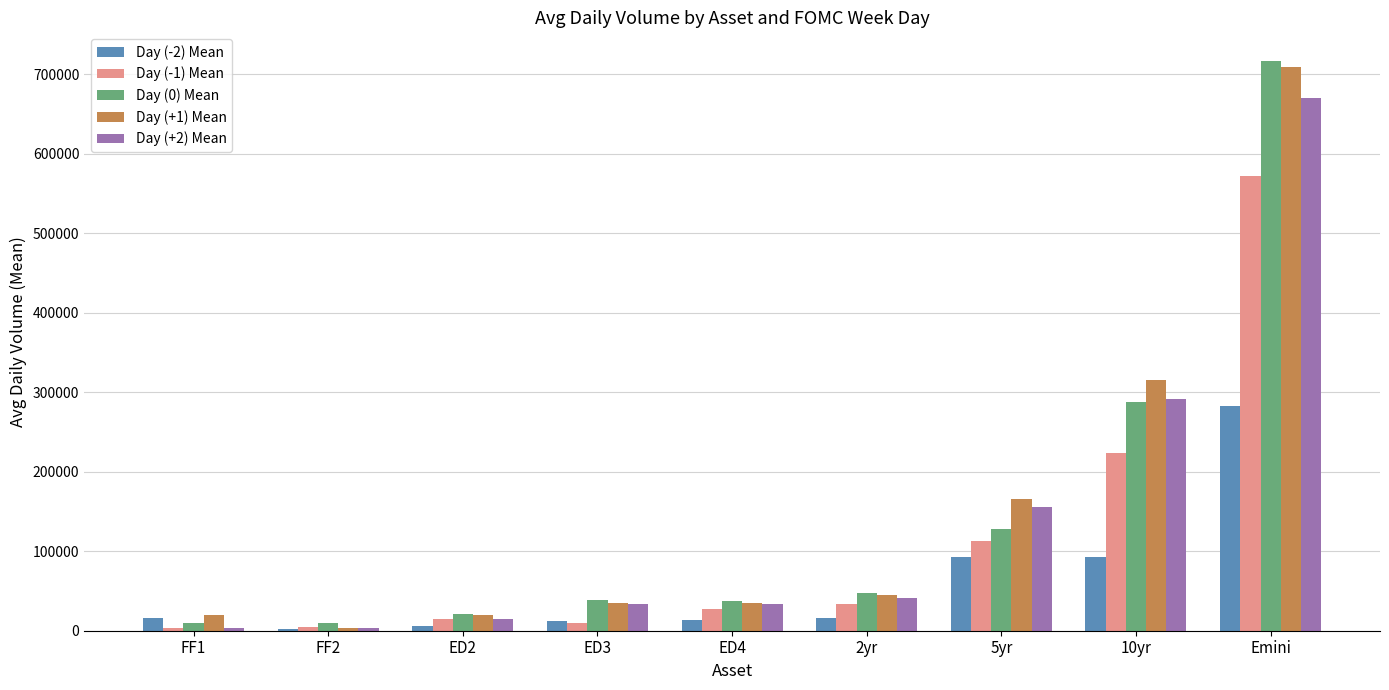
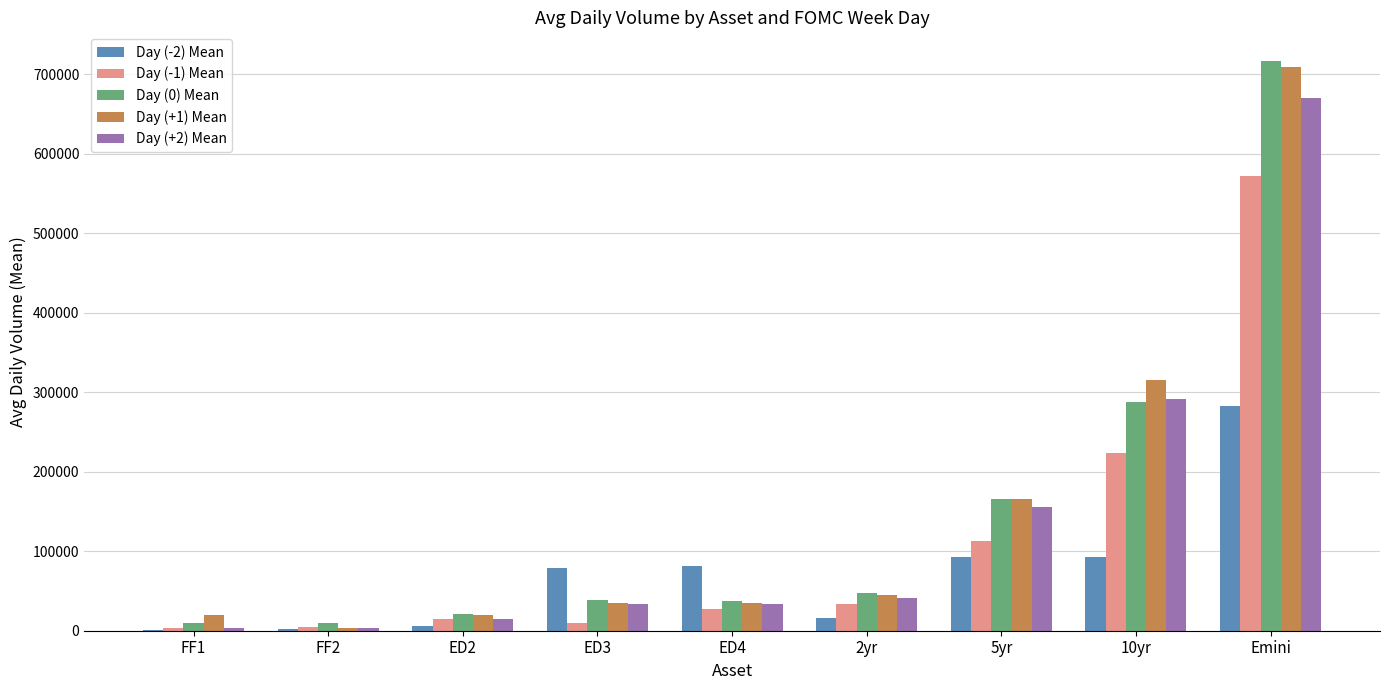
  {
    "Day (-2) Mean": {
-     "FF1": 20000,
+     "FF1": 0,
      "ED2": 10000,
-     "ED3": 10000,
-     "ED4": 10000,
+     "ED3": 80000,
+     "ED4": 80000,
      "2yr": 20000,
      "5yr": 90000,
      "10yr": 90000,
      "Emini": 280000
    },
    "Day (-1) Mean": {
      "FF1": 0,
      "FF2": 10000,
      "ED2": 10000,
      "ED3": 10000,
      "ED4": 30000,
      "2yr": 30000,
      "5yr": 110000,
      "10yr": 220000,
      "Emini": 570000
    },
    "Day (0) Mean": {
      "FF1": 10000,
      "FF2": 10000,
      "ED2": 20000,
      "ED3": 40000,
      "ED4": 40000,
      "2yr": 50000,
-     "5yr": 130000,
+     "5yr": 170000,
      "10yr": 290000,
      "Emini": 720000
    },
    "Day (+1) Mean": {
      "FF1": 20000,
      "FF2": 0,
      "ED2": 20000,
      "ED3": 40000,
      "ED4": 40000,
      "2yr": 50000,
      "5yr": 170000,
      "10yr": 310000,
      "Emini": 710000
    },
    "Day (+2) Mean": {
      "FF2": 0,
      "ED2": 20000,
      "ED3": 30000,
      "ED4": 30000,
      "2yr": 40000,
      "5yr": 160000,
      "10yr": 290000,
      "Emini": 670000
    }
  }
